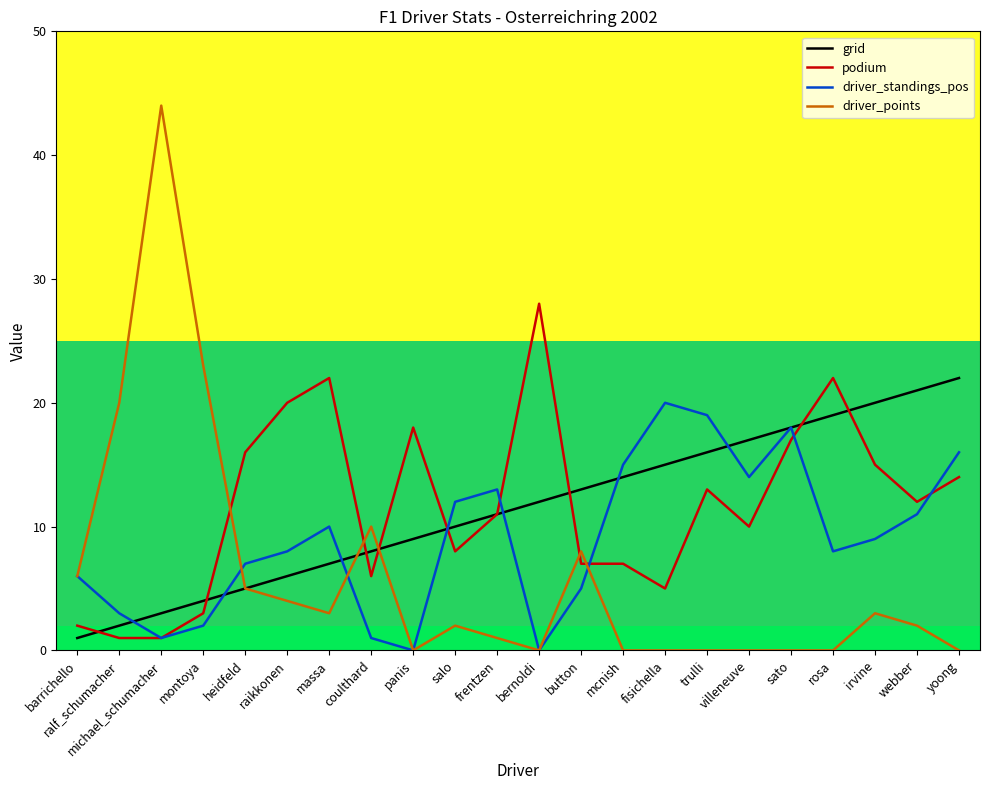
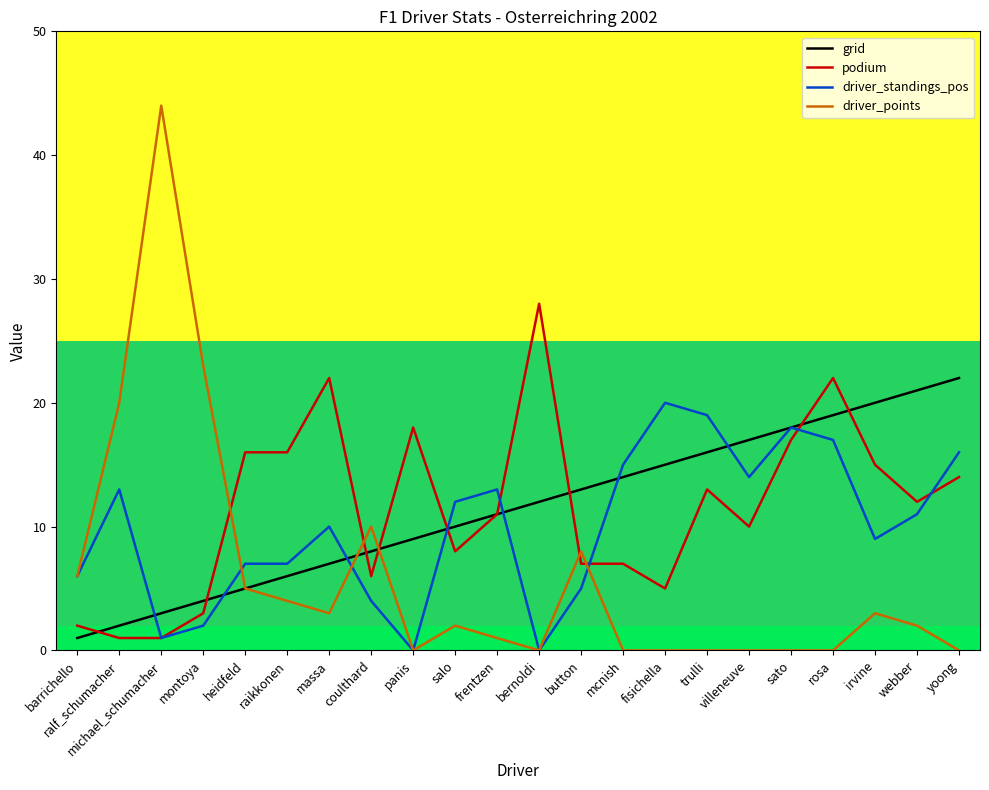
  {
    "grid": {
      "barrichello": 1,
      "ralf_schumacher": 2,
      "michael_schumacher": 3,
      "montoya": 4,
      "raikkonen": 6,
      "massa": 7,
      "coulthard": 8,
      "panis": 9,
      "salo": 10,
      "bernoldi": 12,
      "button": 13,
      "mcnish": 14,
      "fisichella": 15,
      "trulli": 16,
      "villeneuve": 17,
      "rosa": 19,
      "irvine": 20,
      "webber": 21,
      "yoong": 22
    },
    "podium": {
      "barrichello": 2,
      "ralf_schumacher": 1,
      "montoya": 3,
      "heidfeld": 16,
-     "raikkonen": 20,
+     "raikkonen": 16,
      "massa": 22,
      "coulthard": 6,
      "panis": 18,
      "salo": 8,
      "bernoldi": 28,
      "button": 7,
      "mcnish": 7,
      "fisichella": 5,
      "trulli": 13,
      "villeneuve": 10,
      "sato": 17,
      "rosa": 22,
      "irvine": 15,
      "webber": 12,
      "yoong": 14
    },
    "driver_standings_pos": {
-     "ralf_schumacher": 3,
+     "ralf_schumacher": 13,
      "montoya": 2,
      "heidfeld": 7,
-     "raikkonen": 8,
+     "raikkonen": 7,
      "massa": 10,
-     "coulthard": 1,
+     "coulthard": 4,
      "salo": 12,
      "frentzen": 13,
      "button": 5,
      "mcnish": 15,
      "fisichella": 20,
      "trulli": 19,
      "villeneuve": 14,
-     "rosa": 8,
+     "rosa": 17,
      "irvine": 9,
      "webber": 11,
      "yoong": 16
    },
    "driver_points": {
      "ralf_schumacher": 20,
      "michael_schumacher": 44,
      "montoya": 23,
      "raikkonen": 4,
      "massa": 3,
      "coulthard": 10,
      "salo": 2,
      "frentzen": 1,
      "button": 8,
      "mcnish": 0,
      "fisichella": 0,
      "trulli": 0,
      "villeneuve": 0,
      "sato": 0,
      "rosa": 0,
      "irvine": 3,
      "webber": 2,
      "yoong": 0
    }
  }
